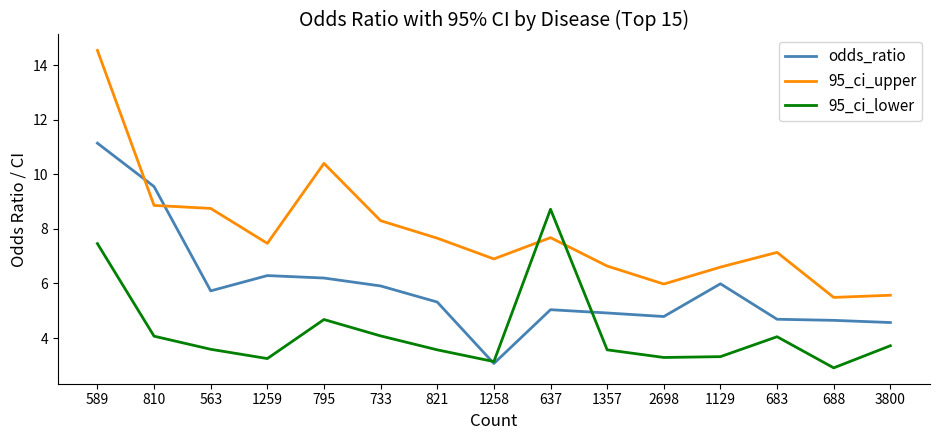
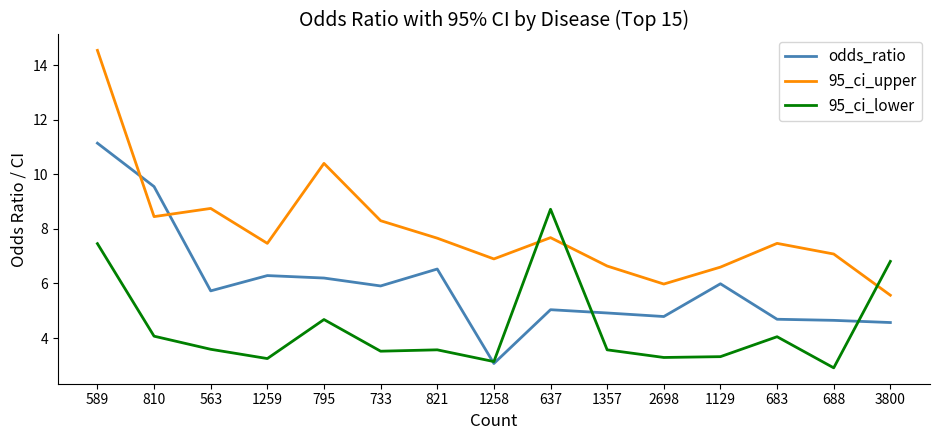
  {
    "odds_ratio": {
      "589": 11.1,
      "810": 9.6,
      "563": 5.7,
      "1259": 6.3,
      "795": 6.2,
      "733": 5.9,
-     "821": 5.3,
+     "821": 6.5,
      "637": 5.0,
      "1357": 4.9,
      "2698": 4.8,
      "1129": 6.0,
      "683": 4.7,
      "688": 4.7,
      "3800": 4.6
    },
    "95_ci_upper": {
      "589": 14.5,
-     "810": 8.9,
+     "810": 8.5,
      "563": 8.8,
      "1259": 7.5,
      "795": 10.4,
      "733": 8.3,
      "821": 7.7,
      "1258": 6.9,
      "637": 7.7,
      "1357": 6.6,
      "2698": 6.0,
      "1129": 6.6,
-     "683": 7.1,
-     "688": 5.5,
+     "683": 7.5,
+     "688": 7.1,
      "3800": 5.6
    },
    "95_ci_lower": {
      "589": 7.5,
      "810": 4.1,
      "563": 3.6,
      "1259": 3.3,
      "795": 4.7,
-     "733": 4.1,
+     "733": 3.5,
      "821": 3.6,
      "637": 8.7,
      "1357": 3.6,
      "2698": 3.3,
      "1129": 3.3,
      "683": 4.1,
      "688": 2.9,
-     "3800": 3.7
+     "3800": 6.8
    }
  }
